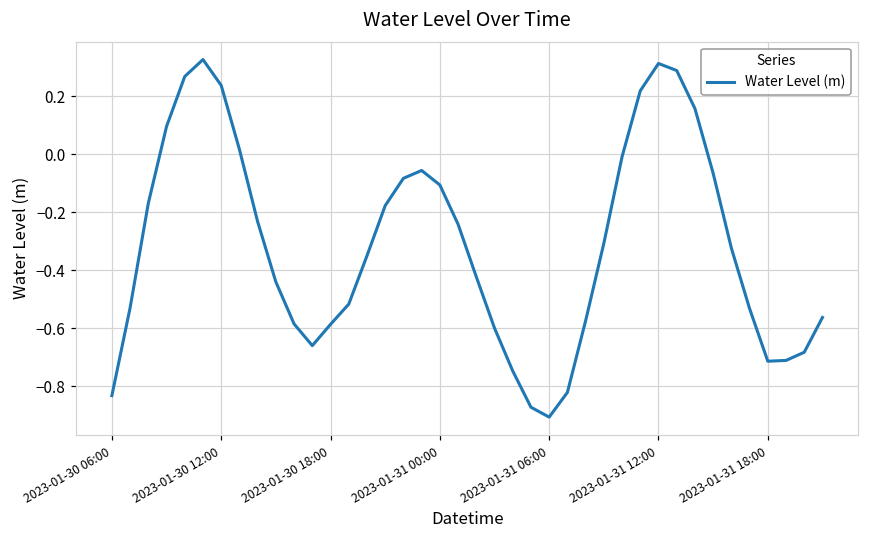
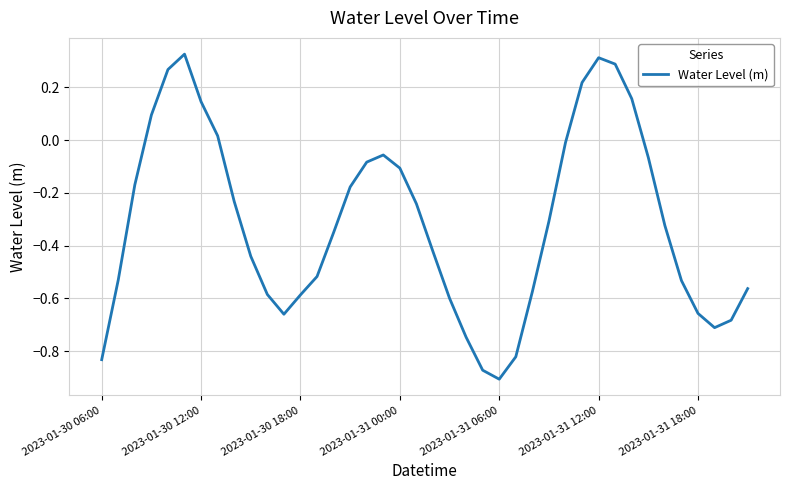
  {
    "2023-01-30 06:00": -0.83,
-   "2023-01-30 12:00": 0.24,
+   "2023-01-30 12:00": 0.15,
    "2023-01-30 18:00": -0.59,
    "2023-01-31 00:00": -0.11,
    "2023-01-31 06:00": -0.91,
    "2023-01-31 12:00": 0.31,
-   "2023-01-31 18:00": -0.71
+   "2023-01-31 18:00": -0.66
  }
